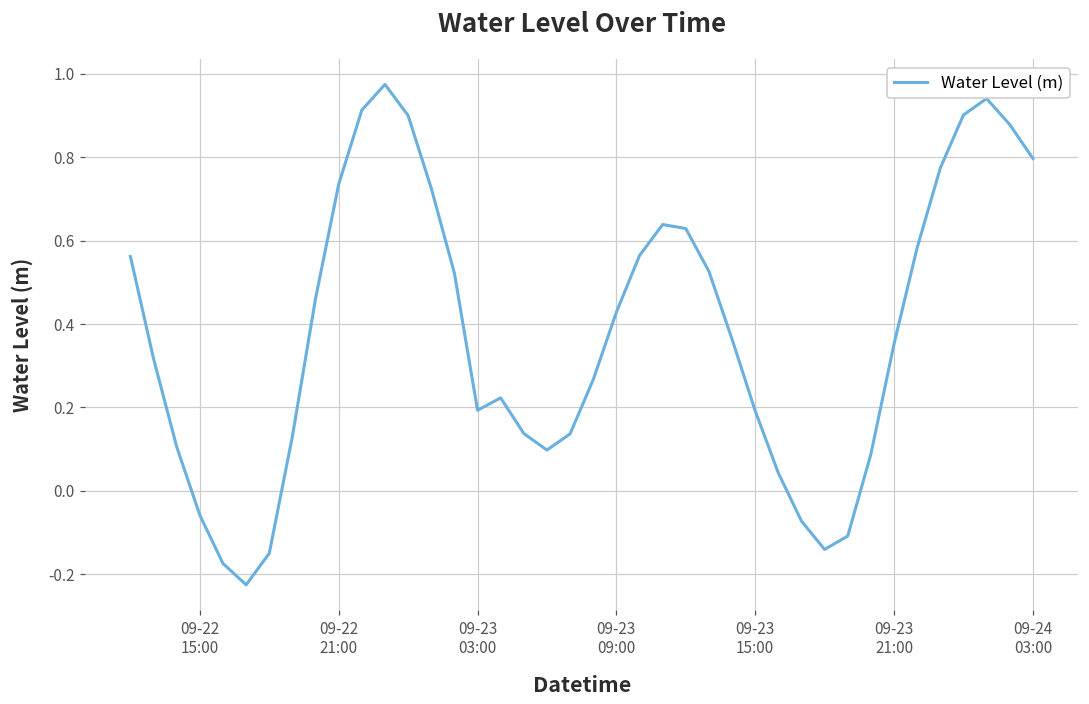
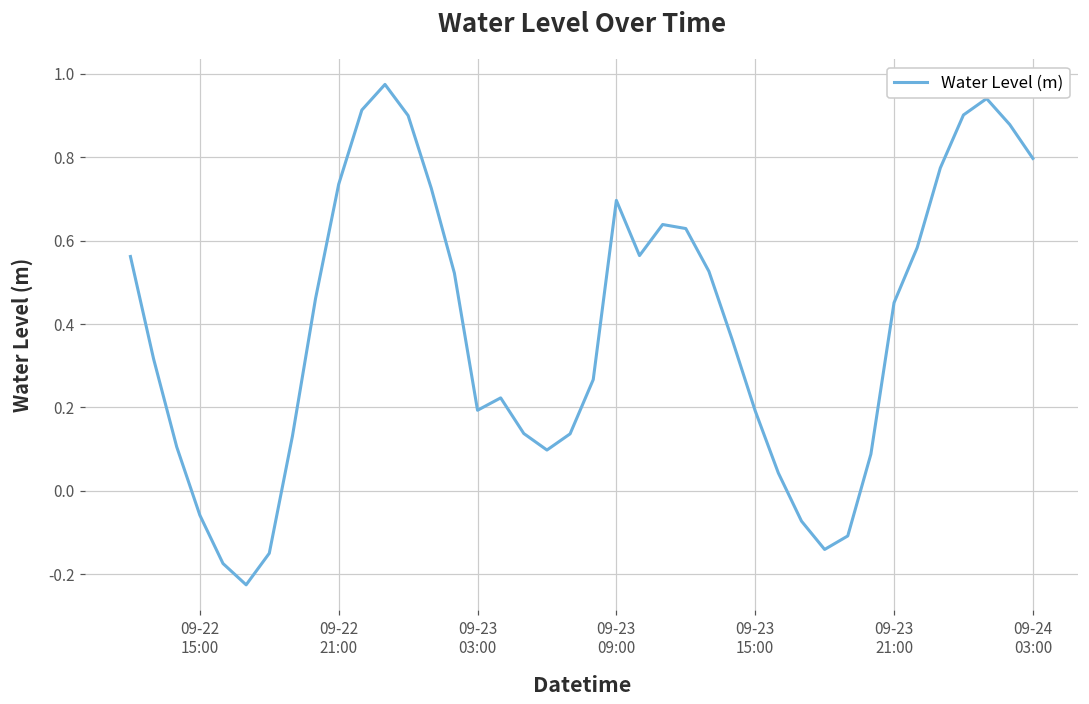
  {
    "09-22 15:00": -0.06,
    "09-22 21:00": 0.73,
    "09-23 03:00": 0.19,
-   "09-23 09:00": 0.43,
+   "09-23 09:00": 0.70,
    "09-23 15:00": 0.19,
-   "09-23 21:00": 0.35,
+   "09-23 21:00": 0.45,
    "09-24 03:00": 0.80
  }
